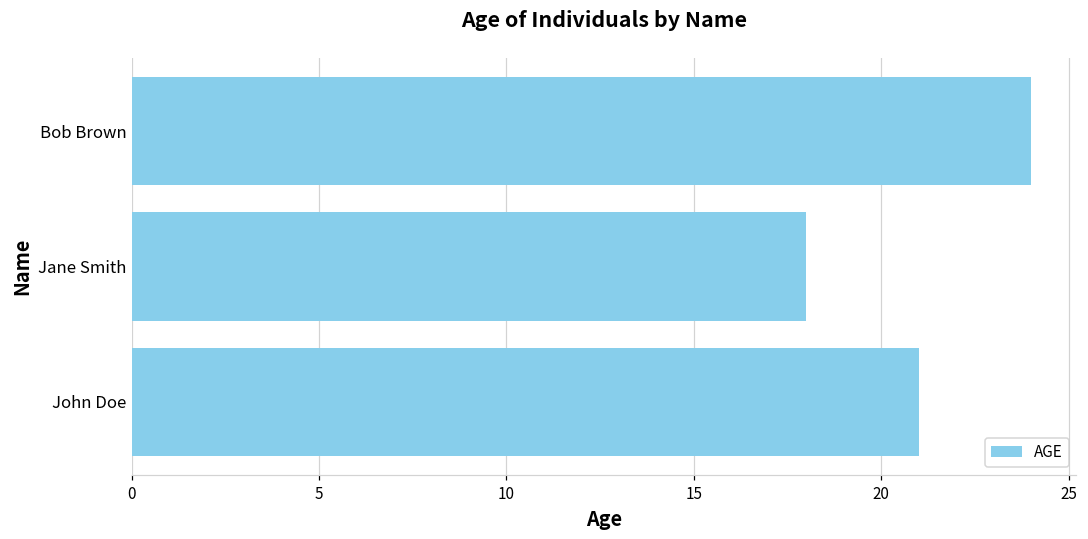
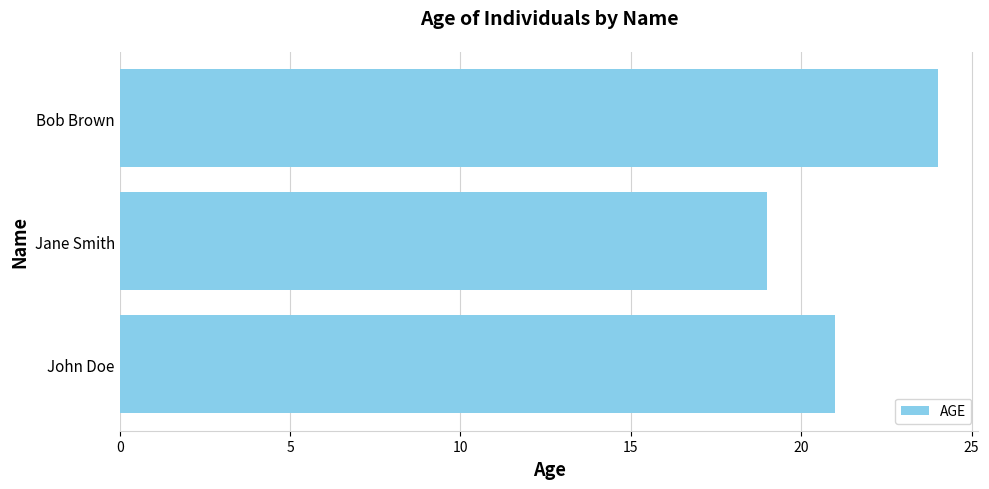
  {
    "Bob Brown": 24,
-   "Jane Smith": 18,
+   "Jane Smith": 19,
    "John Doe": 21
  }
